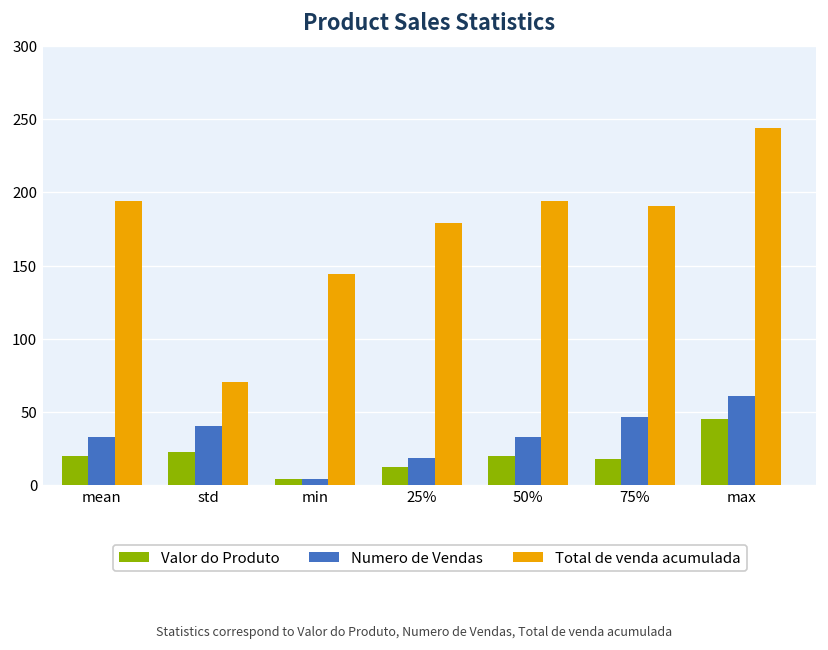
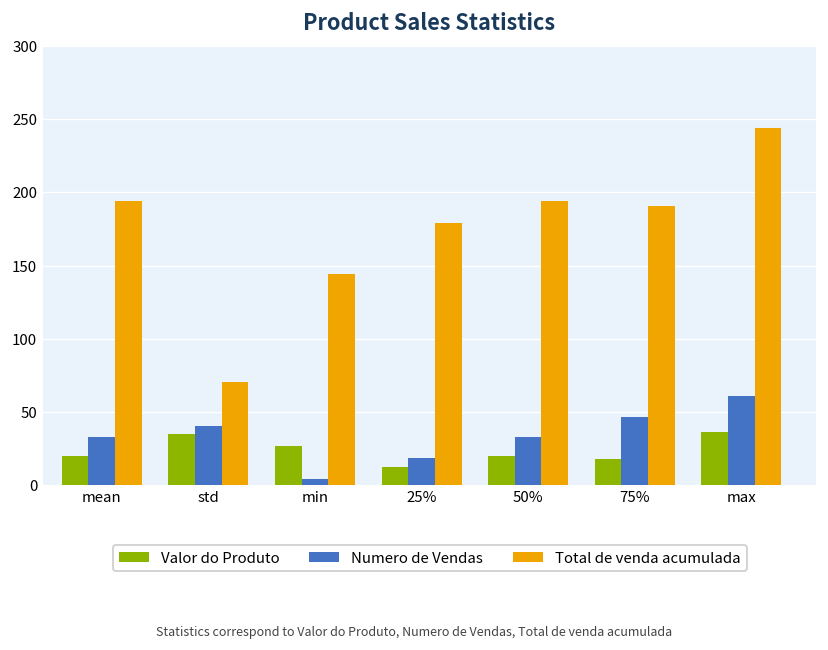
  {
    "Valor do Produto": {
      "mean": 20,
-     "std": 23,
-     "min": 4,
+     "std": 35,
+     "min": 27,
      "25%": 12,
      "50%": 20,
      "75%": 18,
-     "max": 45
+     "max": 36
    },
    "Numero de Vendas": {
      "mean": 33,
      "std": 40,
      "min": 4,
      "25%": 18,
      "50%": 33,
      "75%": 47,
      "max": 61
    },
    "Total de venda acumulada": {
      "mean": 194,
      "std": 71,
      "min": 144,
      "25%": 179,
      "50%": 194,
      "75%": 191,
      "max": 244
    }
  }
